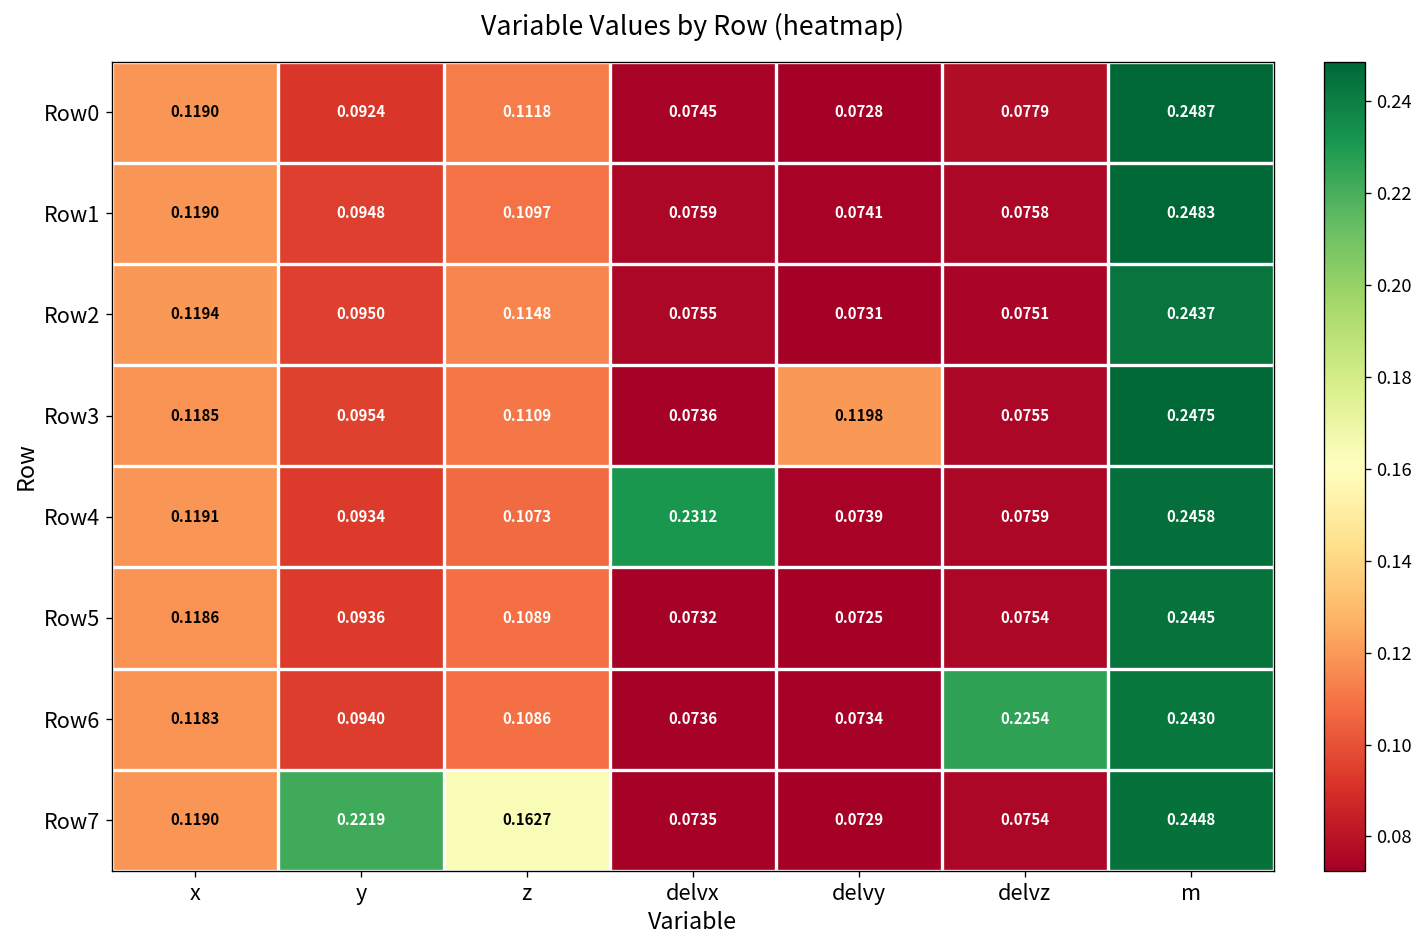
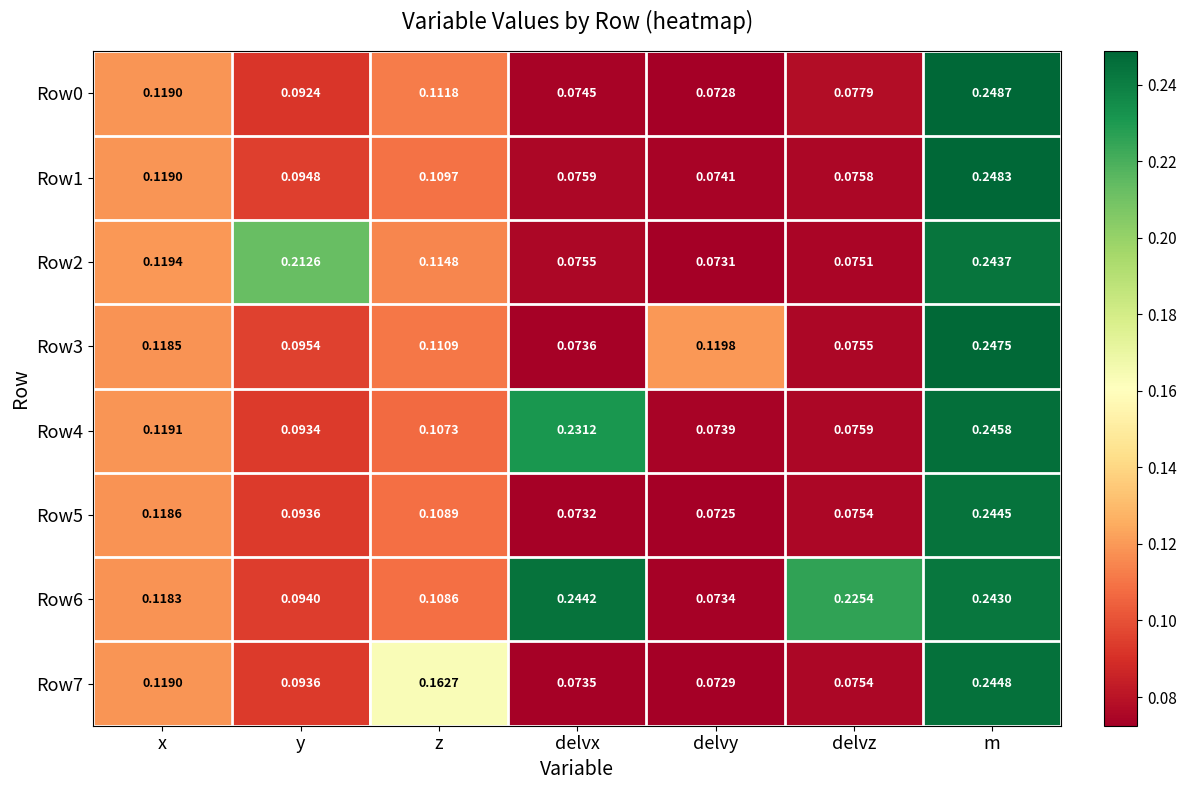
  {
    "Row0": {
      "x": 0.1190,
      "y": 0.0924,
      "z": 0.1118,
      "delvx": 0.0745,
      "delvy": 0.0728,
      "delvz": 0.0779,
      "m": 0.2487
    },
    "Row1": {
      "x": 0.1190,
      "y": 0.0948,
      "z": 0.1097,
      "delvx": 0.0759,
      "delvy": 0.0741,
      "delvz": 0.0758,
      "m": 0.2483
    },
    "Row2": {
      "x": 0.1194,
-     "y": 0.0950,
+     "y": 0.2126,
      "z": 0.1148,
      "delvx": 0.0755,
      "delvy": 0.0731,
      "delvz": 0.0751,
      "m": 0.2437
    },
    "Row3": {
      "x": 0.1185,
      "y": 0.0954,
      "z": 0.1109,
      "delvx": 0.0736,
      "delvy": 0.1198,
      "delvz": 0.0755,
      "m": 0.2475
    },
    "Row4": {
      "x": 0.1191,
      "y": 0.0934,
      "z": 0.1073,
      "delvx": 0.2312,
      "delvy": 0.0739,
      "delvz": 0.0759,
      "m": 0.2458
    },
    "Row5": {
      "x": 0.1186,
      "y": 0.0936,
      "z": 0.1089,
      "delvx": 0.0732,
      "delvy": 0.0725,
      "delvz": 0.0754,
      "m": 0.2445
    },
    "Row6": {
      "x": 0.1183,
      "y": 0.0940,
      "z": 0.1086,
-     "delvx": 0.0736,
+     "delvx": 0.2442,
      "delvy": 0.0734,
      "delvz": 0.2254,
      "m": 0.2430
    },
    "Row7": {
      "x": 0.1190,
-     "y": 0.2219,
+     "y": 0.0936,
      "z": 0.1627,
      "delvx": 0.0735,
      "delvy": 0.0729,
      "delvz": 0.0754,
      "m": 0.2448
    }
  }
